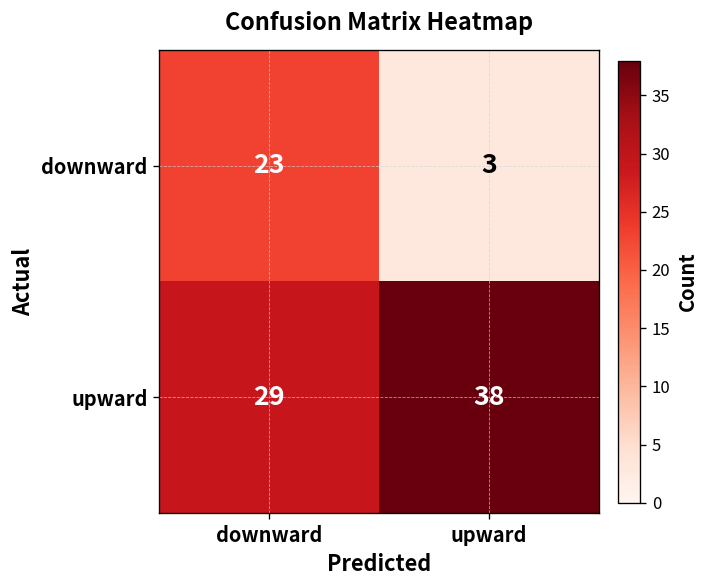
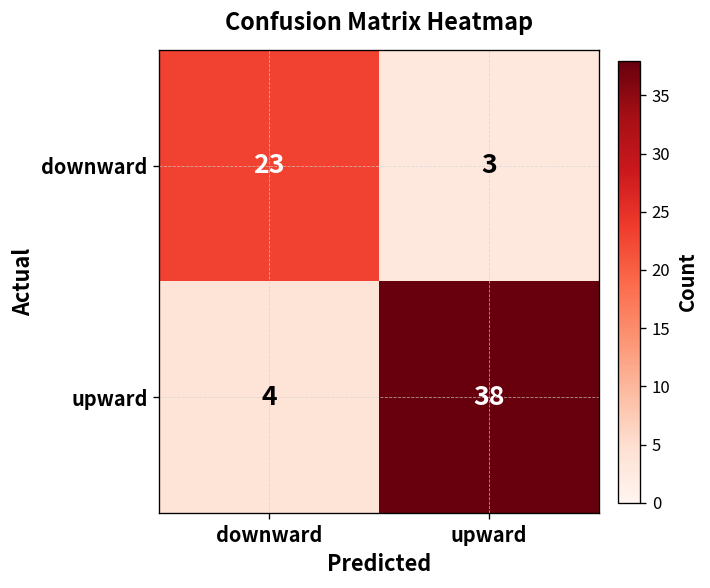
  {
    "downward": {
      "downward": 23,
      "upward": 3
    },
    "upward": {
-     "downward": 29,
+     "downward": 4,
      "upward": 38
    }
  }
